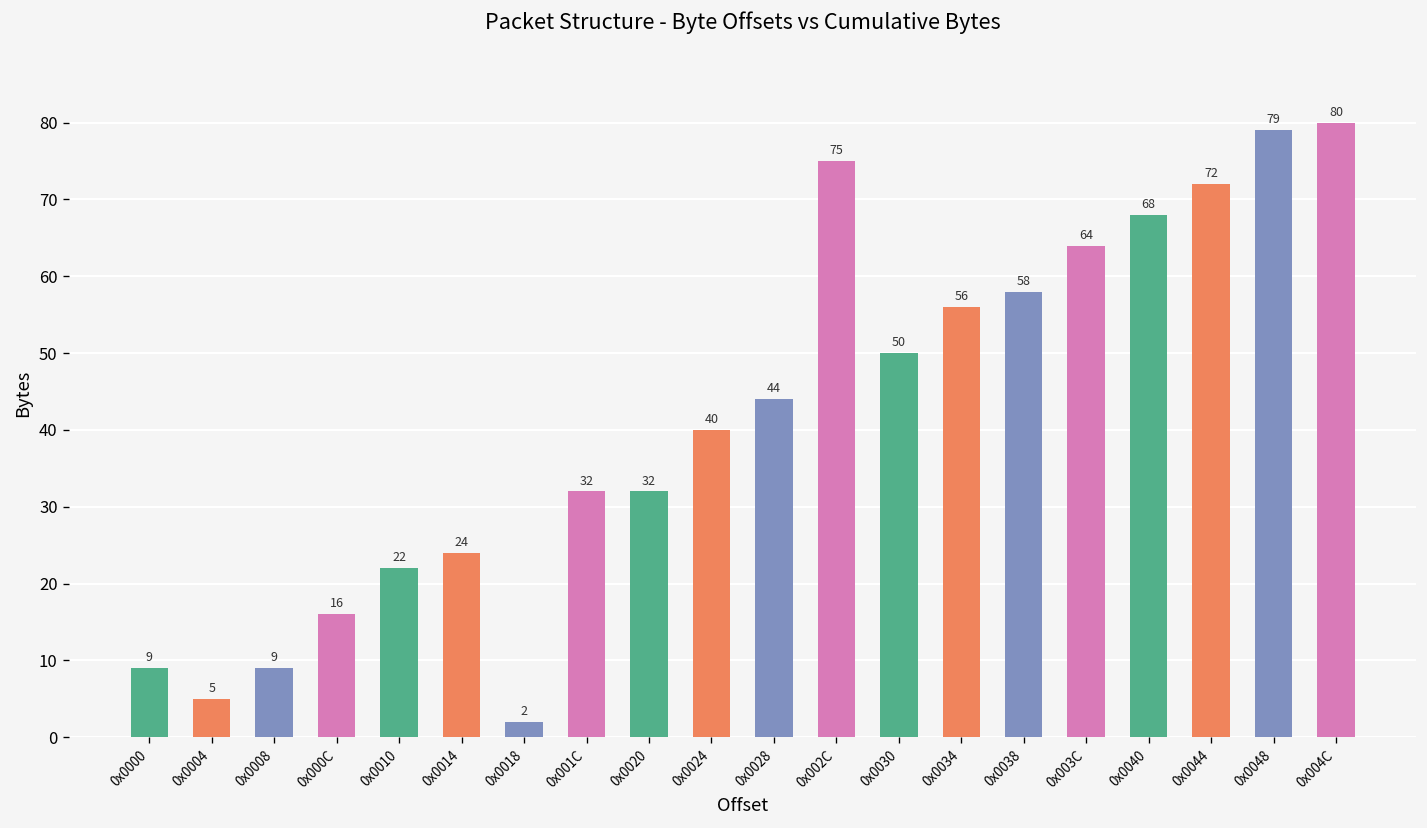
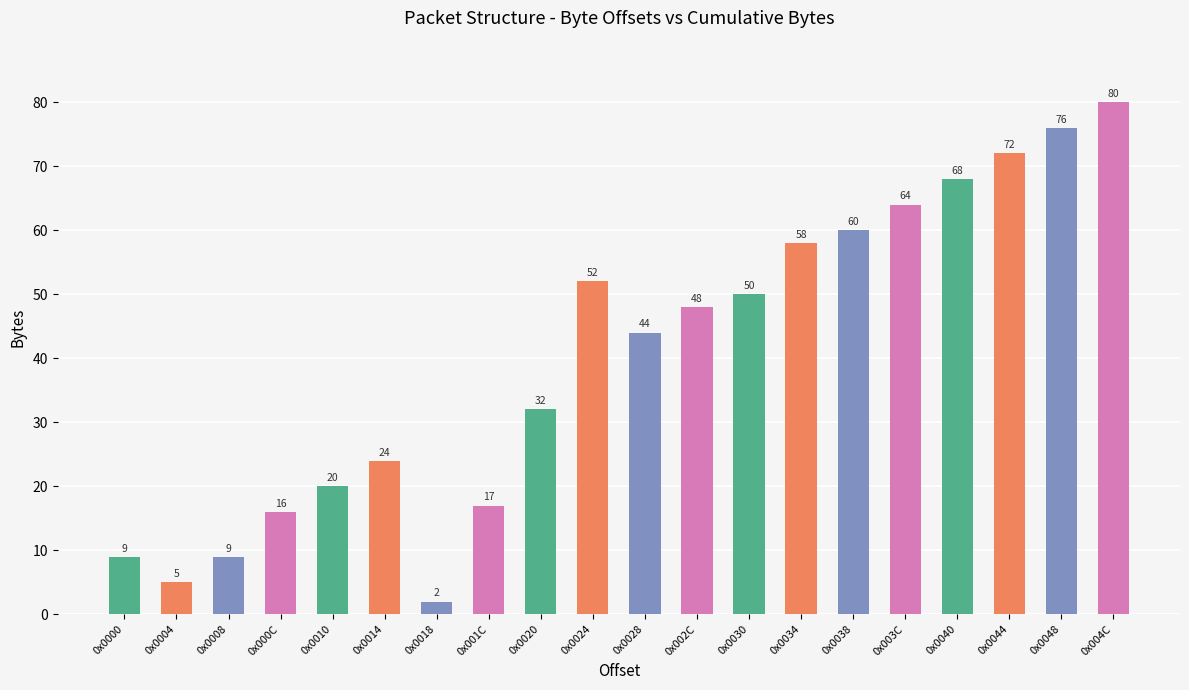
  {
    "0x0000": 9,
    "0x0004": 5,
    "0x0008": 9,
    "0x000C": 16,
-   "0x0010": 22,
+   "0x0010": 20,
    "0x0014": 24,
    "0x0018": 2,
-   "0x001C": 32,
+   "0x001C": 17,
    "0x0020": 32,
-   "0x0024": 40,
+   "0x0024": 52,
    "0x0028": 44,
-   "0x002C": 75,
+   "0x002C": 48,
    "0x0030": 50,
-   "0x0034": 56,
-   "0x0038": 58,
+   "0x0034": 58,
+   "0x0038": 60,
    "0x003C": 64,
    "0x0040": 68,
    "0x0044": 72,
-   "0x0048": 79,
+   "0x0048": 76,
    "0x004C": 80
  }
